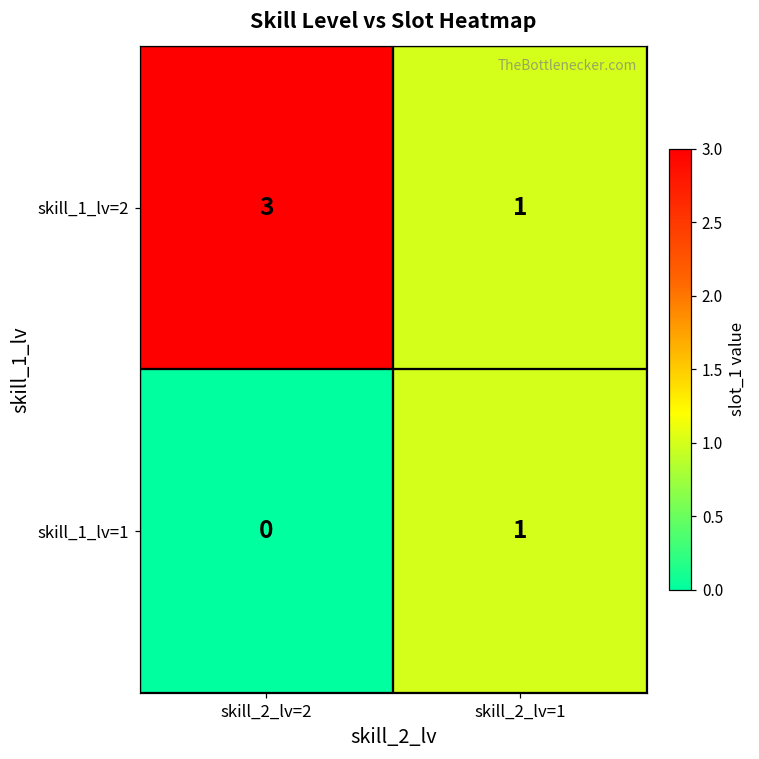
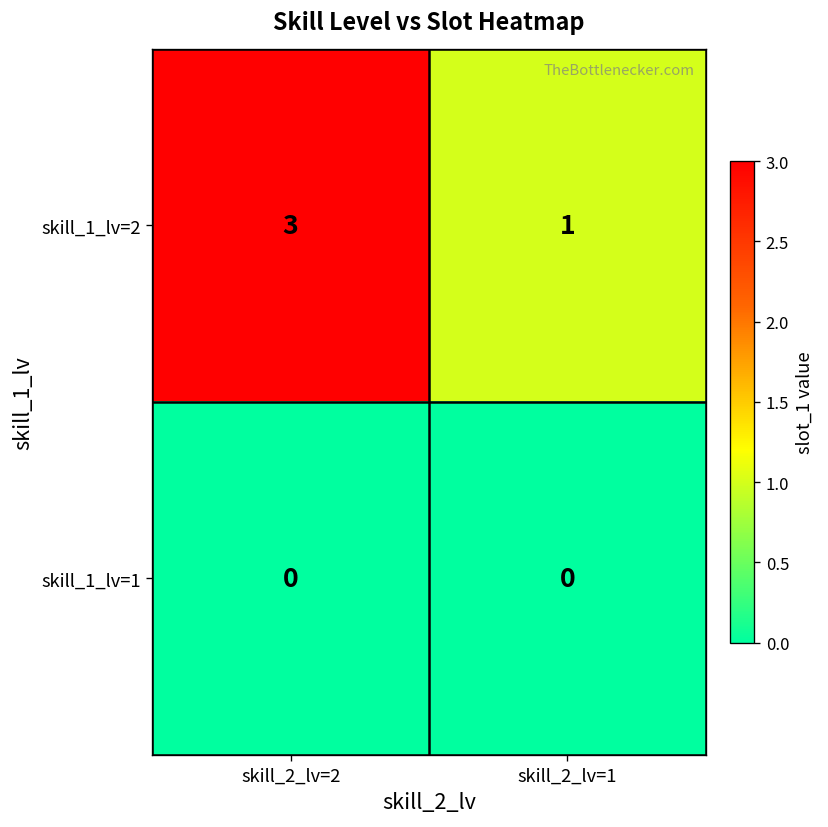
  {
    "skill_1_lv=2": {
      "skill_2_lv=2": 3
    },
    "skill_1_lv=1": {
      "skill_2_lv=2": 0,
-     "skill_2_lv=1": 1
+     "skill_2_lv=1": 0
    }
  }
